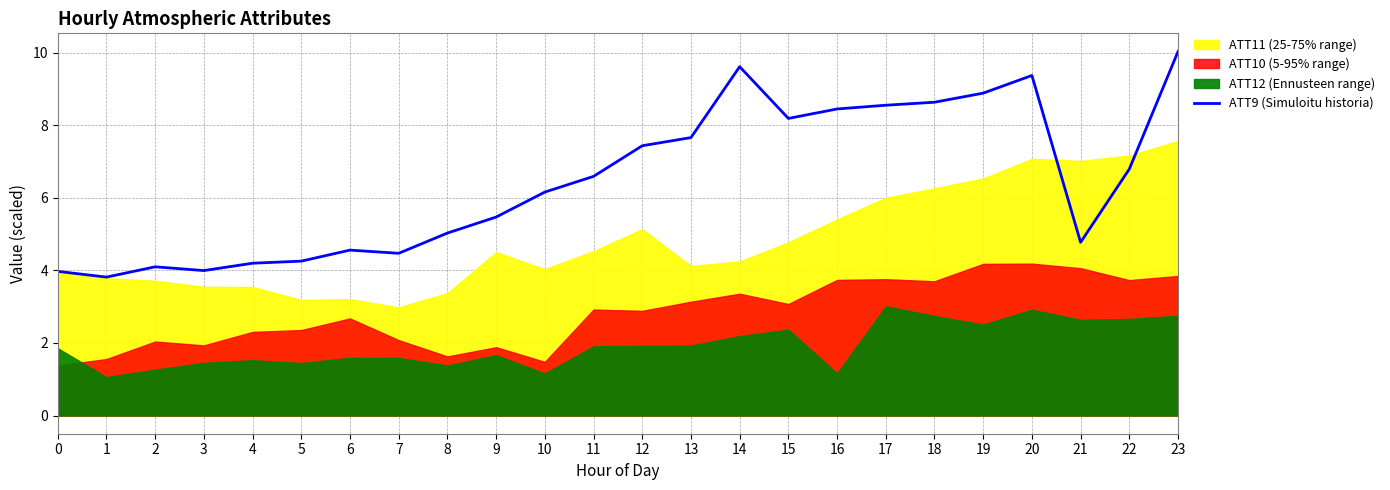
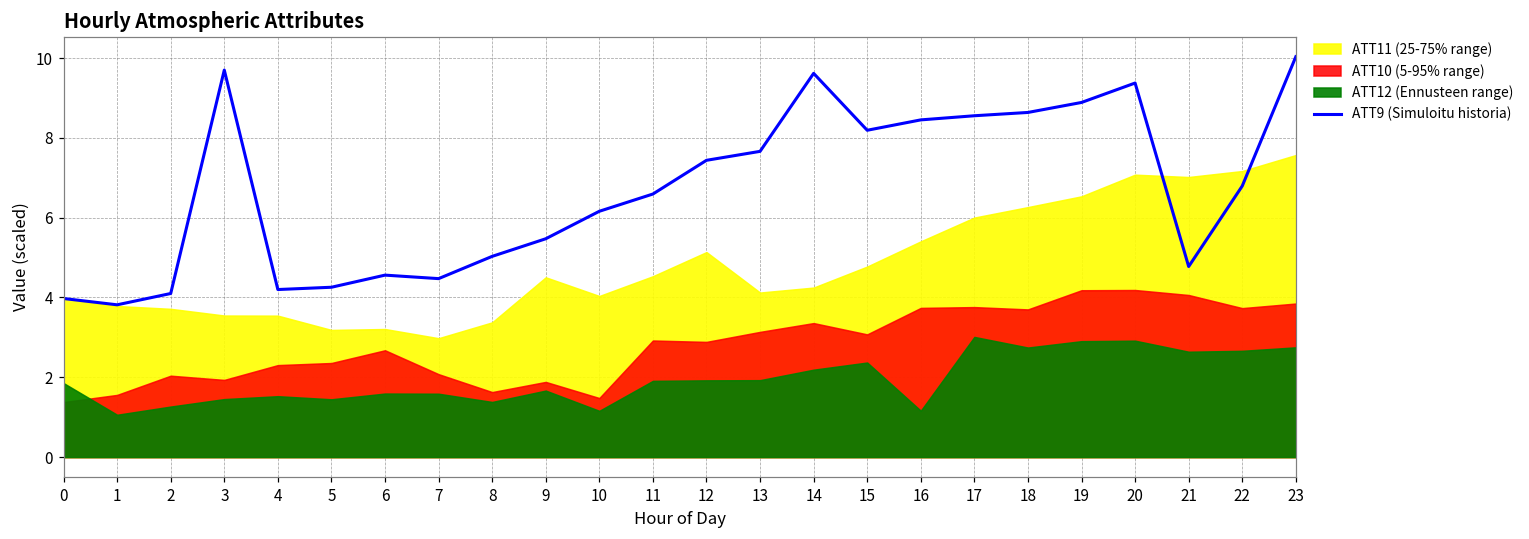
  {
    "ATT9 (Simuloitu historia)": {
      "2": 4.1,
-     "3": 4.0,
+     "3": 9.7,
      "4": 4.2,
      "5": 4.3,
      "6": 4.6,
      "7": 4.5,
      "8": 5.0,
      "9": 5.5,
      "10": 6.2,
      "11": 6.6,
      "12": 7.4,
      "13": 7.7,
      "14": 9.6,
      "15": 8.2,
      "16": 8.5,
      "17": 8.6,
      "18": 8.6,
      "19": 8.9,
      "20": 9.4,
      "21": 4.8,
      "22": 6.8,
      "23": 10.0
    },
    "ATT11 (25-75% range)": {
      "2": 3.7,
      "3": 3.5,
      "4": 3.5,
      "5": 3.2,
      "6": 3.2,
      "7": 3.0,
      "8": 3.4,
      "9": 4.5,
      "10": 4.0,
      "11": 4.5,
      "12": 5.1,
      "13": 4.1,
      "14": 4.2,
      "15": 4.8,
      "16": 5.4,
      "17": 6.0,
      "18": 6.3,
      "19": 6.5,
      "20": 7.1,
      "21": 7.0,
      "22": 7.2,
      "23": 7.6
    },
    "ATT10 (5-95% range)": {
      "0": 1.4,
      "1": 1.6,
      "2": 2.0,
      "3": 1.9,
      "4": 2.3,
      "5": 2.4,
      "6": 2.7,
      "7": 2.1,
      "8": 1.6,
      "9": 1.9,
      "10": 1.5,
      "11": 2.9,
      "12": 2.9,
      "13": 3.1,
      "14": 3.4,
      "15": 3.1,
      "16": 3.7,
      "17": 3.8,
      "18": 3.7,
      "19": 4.2,
      "20": 4.2,
      "21": 4.1,
      "22": 3.7,
      "23": 3.8
    },
    "ATT12 (Ennusteen range)": {
      "0": 1.9,
      "1": 1.1,
      "2": 1.3,
      "3": 1.5,
      "4": 1.5,
      "5": 1.4,
      "6": 1.6,
      "7": 1.6,
      "8": 1.4,
      "9": 1.7,
      "10": 1.2,
      "11": 1.9,
      "12": 1.9,
      "13": 1.9,
      "14": 2.2,
      "15": 2.4,
      "16": 1.2,
      "17": 3.0,
      "18": 2.7,
-     "19": 2.5,
+     "19": 2.9,
      "20": 2.9,
      "21": 2.6,
      "22": 2.7,
      "23": 2.7
    }
  }
